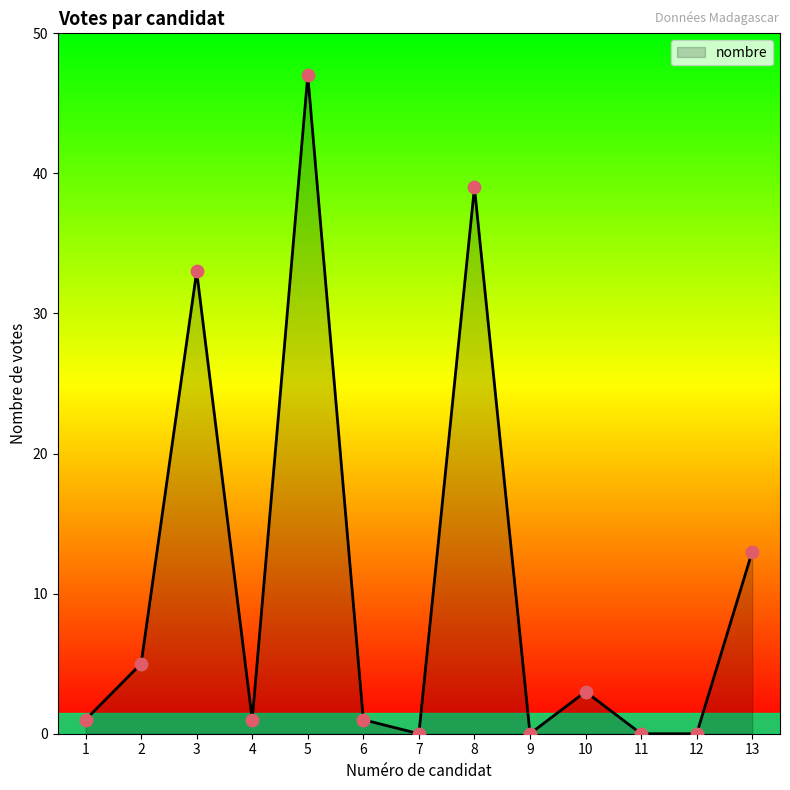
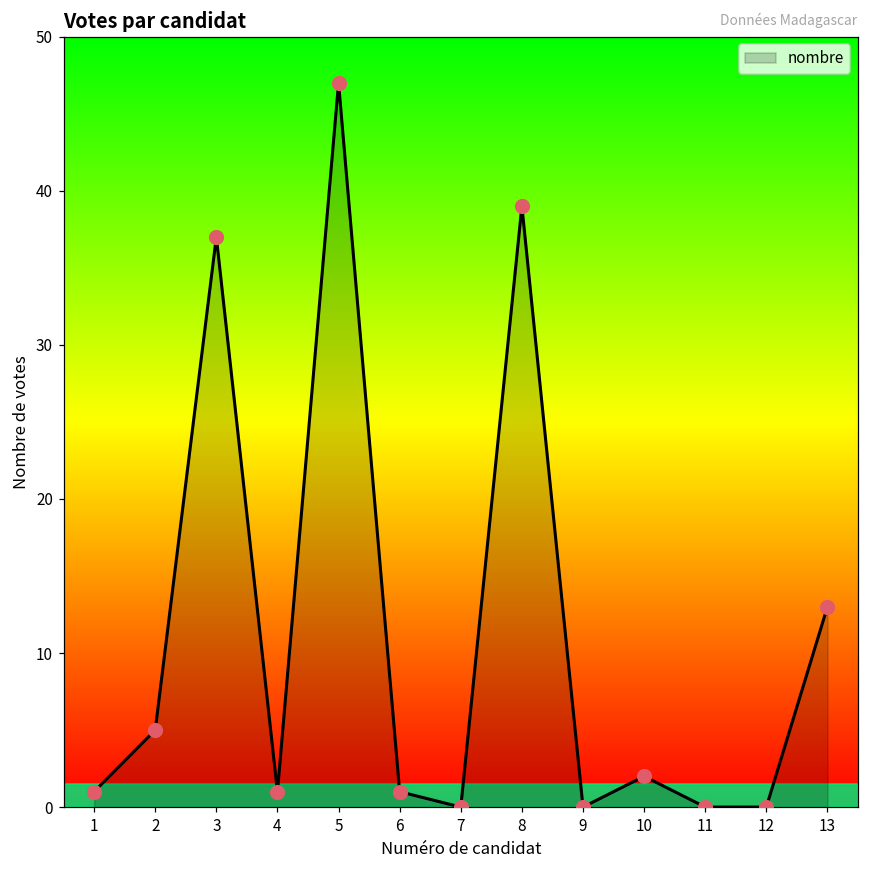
  {
    "2": 5,
-   "3": 33,
+   "3": 37,
    "5": 47,
    "8": 39,
-   "10": 3,
+   "10": 2,
    "13": 13
  }
